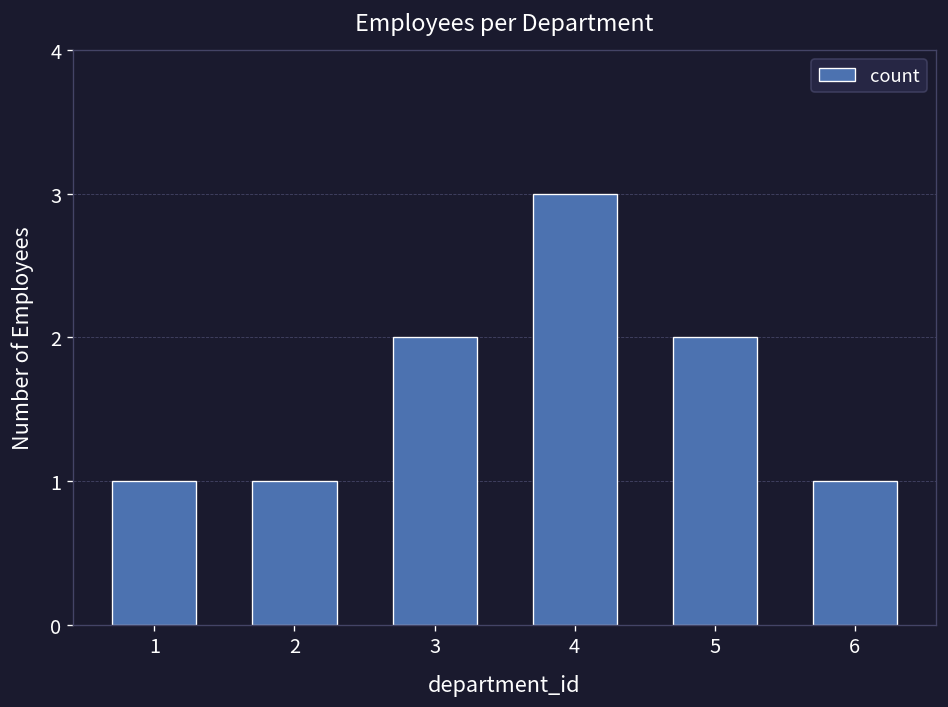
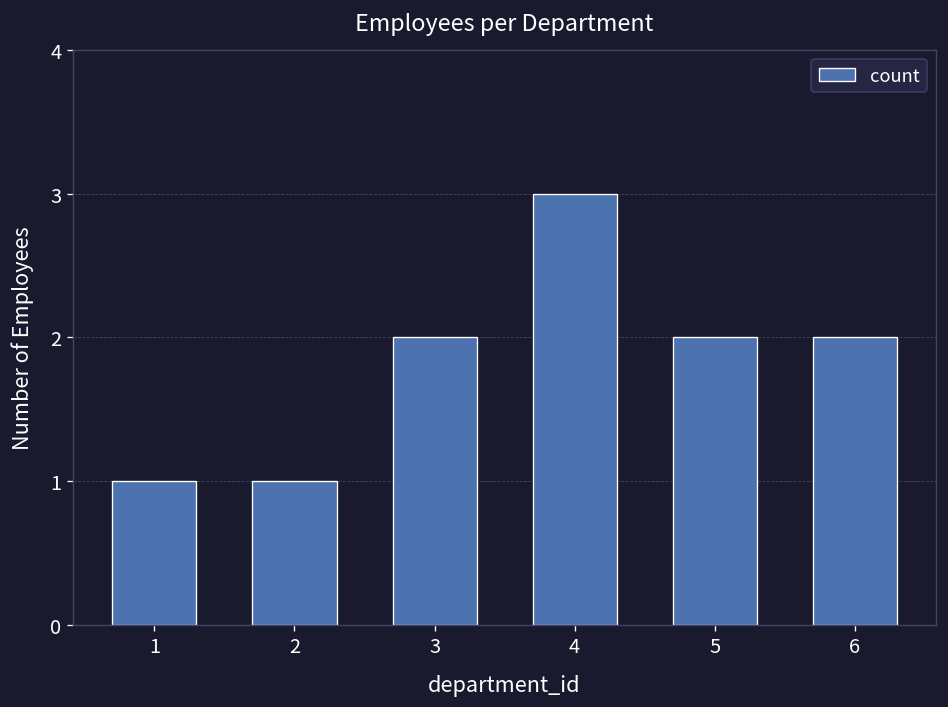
  {
    "1": 1,
    "2": 1,
    "3": 2,
    "4": 3,
    "5": 2,
-   "6": 1
+   "6": 2
  }
